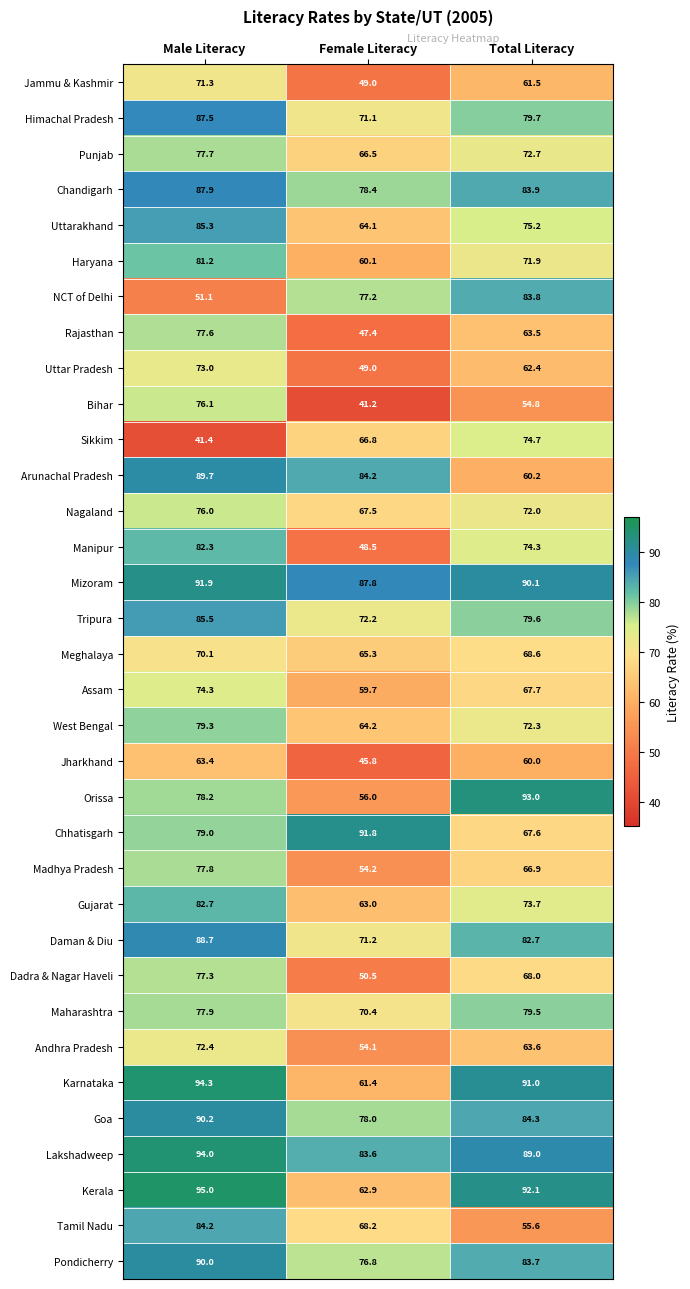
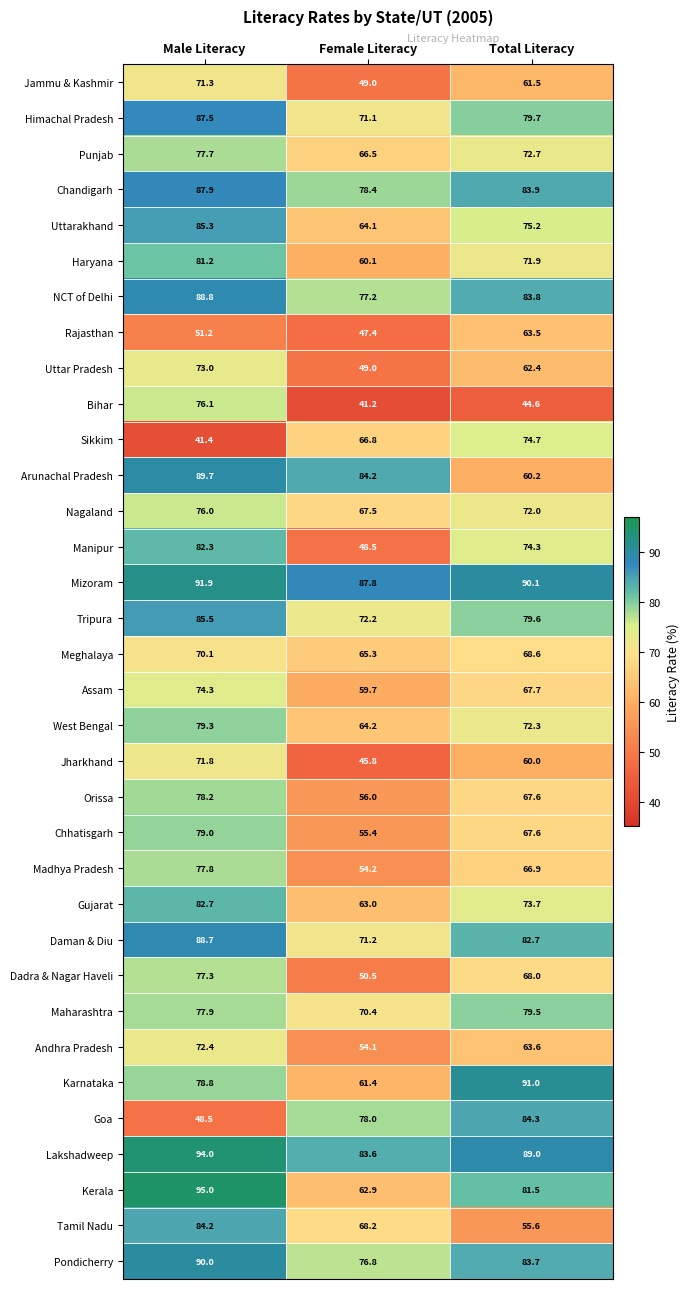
  {
    "Jammu & Kashmir": {
      "Male Literacy": 71.3,
      "Female Literacy": 49.0,
      "Total Literacy": 61.5
    },
    "Himachal Pradesh": {
      "Male Literacy": 87.5,
      "Female Literacy": 71.1,
      "Total Literacy": 79.7
    },
    "Punjab": {
      "Male Literacy": 77.7,
      "Female Literacy": 66.5,
      "Total Literacy": 72.7
    },
    "Chandigarh": {
      "Male Literacy": 87.9,
      "Female Literacy": 78.4,
      "Total Literacy": 83.9
    },
    "Uttarakhand": {
      "Male Literacy": 85.3,
      "Female Literacy": 64.1,
      "Total Literacy": 75.2
    },
    "Haryana": {
      "Male Literacy": 81.2,
      "Female Literacy": 60.1,
      "Total Literacy": 71.9
    },
    "NCT of Delhi": {
-     "Male Literacy": 51.1,
+     "Male Literacy": 88.8,
      "Female Literacy": 77.2,
      "Total Literacy": 83.8
    },
    "Rajasthan": {
-     "Male Literacy": 77.6,
+     "Male Literacy": 51.2,
      "Female Literacy": 47.4,
      "Total Literacy": 63.5
    },
    "Uttar Pradesh": {
      "Male Literacy": 73.0,
      "Female Literacy": 49.0,
      "Total Literacy": 62.4
    },
    "Bihar": {
      "Male Literacy": 76.1,
      "Female Literacy": 41.2,
-     "Total Literacy": 54.8
+     "Total Literacy": 44.6
    },
    "Sikkim": {
      "Male Literacy": 41.4,
      "Female Literacy": 66.8,
      "Total Literacy": 74.7
    },
    "Arunachal Pradesh": {
      "Male Literacy": 89.7,
      "Female Literacy": 84.2,
      "Total Literacy": 60.2
    },
    "Nagaland": {
      "Male Literacy": 76.0,
      "Female Literacy": 67.5,
      "Total Literacy": 72.0
    },
    "Manipur": {
      "Male Literacy": 82.3,
      "Female Literacy": 48.5,
      "Total Literacy": 74.3
    },
    "Mizoram": {
      "Male Literacy": 91.9,
      "Female Literacy": 87.8,
      "Total Literacy": 90.1
    },
    "Tripura": {
      "Male Literacy": 85.5,
      "Female Literacy": 72.2,
      "Total Literacy": 79.6
    },
    "Meghalaya": {
      "Male Literacy": 70.1,
      "Female Literacy": 65.3,
      "Total Literacy": 68.6
    },
    "Assam": {
      "Male Literacy": 74.3,
      "Female Literacy": 59.7,
      "Total Literacy": 67.7
    },
    "West Bengal": {
      "Male Literacy": 79.3,
      "Female Literacy": 64.2,
      "Total Literacy": 72.3
    },
    "Jharkhand": {
-     "Male Literacy": 63.4,
+     "Male Literacy": 71.8,
      "Female Literacy": 45.8,
      "Total Literacy": 60.0
    },
    "Orissa": {
      "Male Literacy": 78.2,
      "Female Literacy": 56.0,
-     "Total Literacy": 93.0
+     "Total Literacy": 67.6
    },
    "Chhatisgarh": {
      "Male Literacy": 79.0,
-     "Female Literacy": 91.8,
+     "Female Literacy": 55.4,
      "Total Literacy": 67.6
    },
    "Madhya Pradesh": {
      "Male Literacy": 77.8,
      "Female Literacy": 54.2,
      "Total Literacy": 66.9
    },
    "Gujarat": {
      "Male Literacy": 82.7,
      "Female Literacy": 63.0,
      "Total Literacy": 73.7
    },
    "Daman & Diu": {
      "Male Literacy": 88.7,
      "Female Literacy": 71.2,
      "Total Literacy": 82.7
    },
    "Dadra & Nagar Haveli": {
      "Male Literacy": 77.3,
      "Female Literacy": 50.5,
      "Total Literacy": 68.0
    },
    "Maharashtra": {
      "Male Literacy": 77.9,
      "Female Literacy": 70.4,
      "Total Literacy": 79.5
    },
    "Andhra Pradesh": {
      "Male Literacy": 72.4,
      "Female Literacy": 54.1,
      "Total Literacy": 63.6
    },
    "Karnataka": {
-     "Male Literacy": 94.3,
+     "Male Literacy": 78.8,
      "Female Literacy": 61.4,
      "Total Literacy": 91.0
    },
    "Goa": {
-     "Male Literacy": 90.2,
+     "Male Literacy": 48.5,
      "Female Literacy": 78.0,
      "Total Literacy": 84.3
    },
    "Lakshadweep": {
      "Male Literacy": 94.0,
      "Female Literacy": 83.6,
      "Total Literacy": 89.0
    },
    "Kerala": {
      "Male Literacy": 95.0,
      "Female Literacy": 62.9,
-     "Total Literacy": 92.1
+     "Total Literacy": 81.5
    },
    "Tamil Nadu": {
      "Male Literacy": 84.2,
      "Female Literacy": 68.2,
      "Total Literacy": 55.6
    },
    "Pondicherry": {
      "Male Literacy": 90.0,
      "Female Literacy": 76.8,
      "Total Literacy": 83.7
    }
  }
